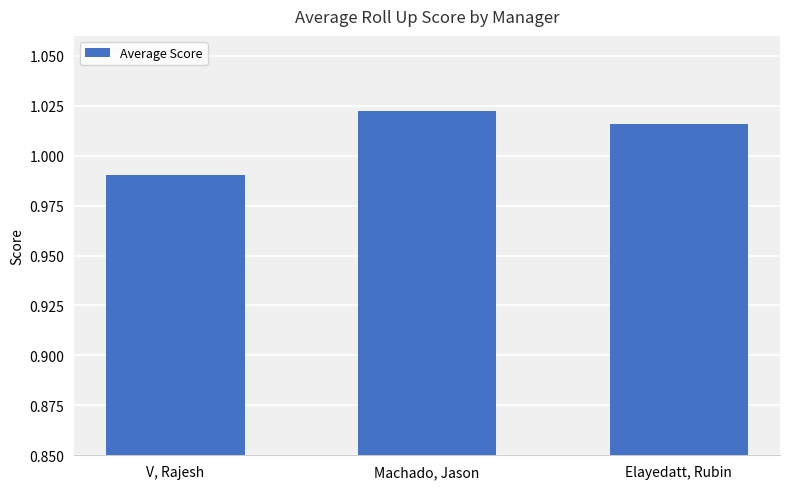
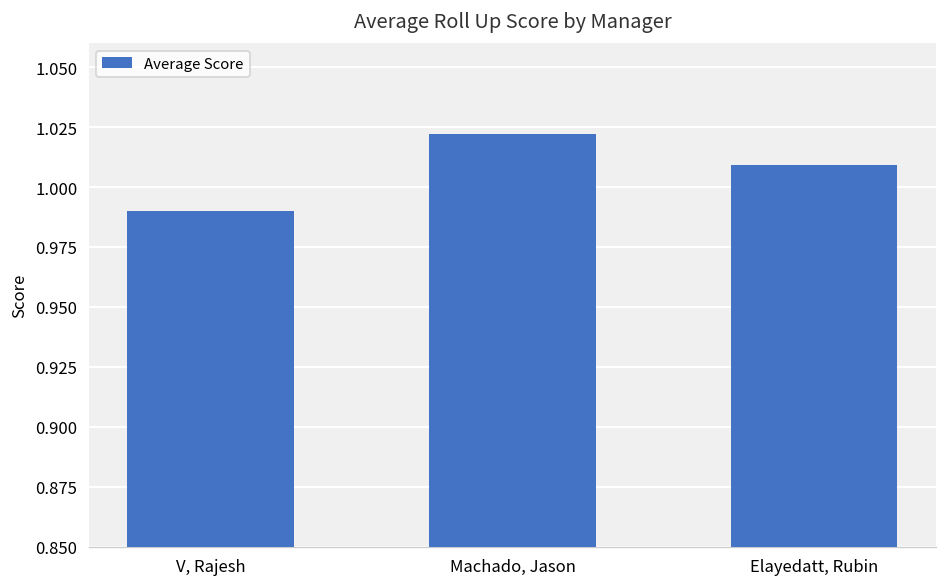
  {
    "V, Rajesh": 0.990,
    "Machado, Jason": 1.022,
-   "Elayedatt, Rubin": 1.016
+   "Elayedatt, Rubin": 1.009
  }
